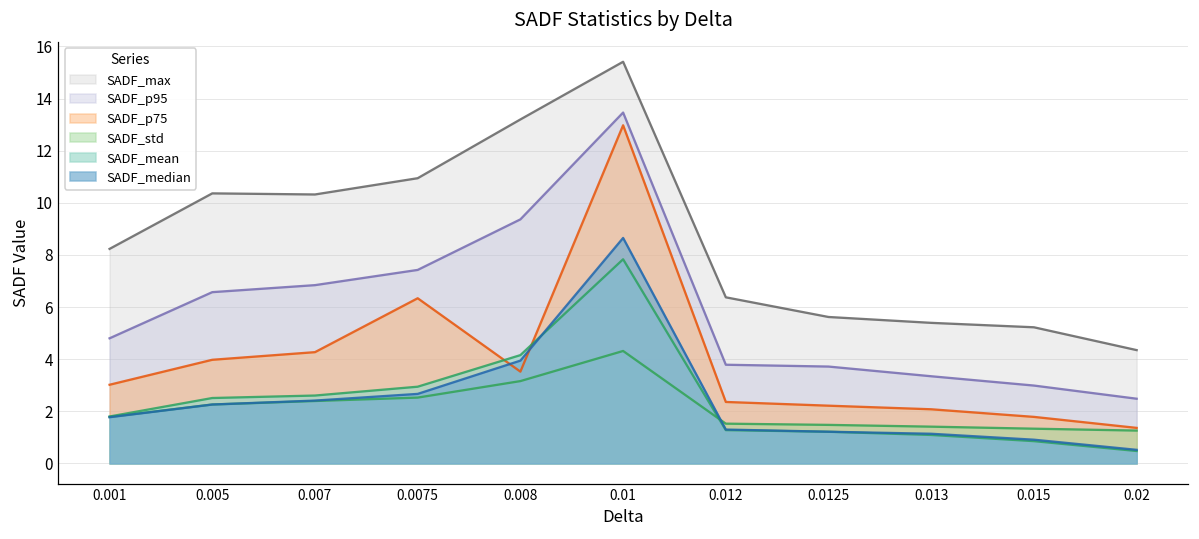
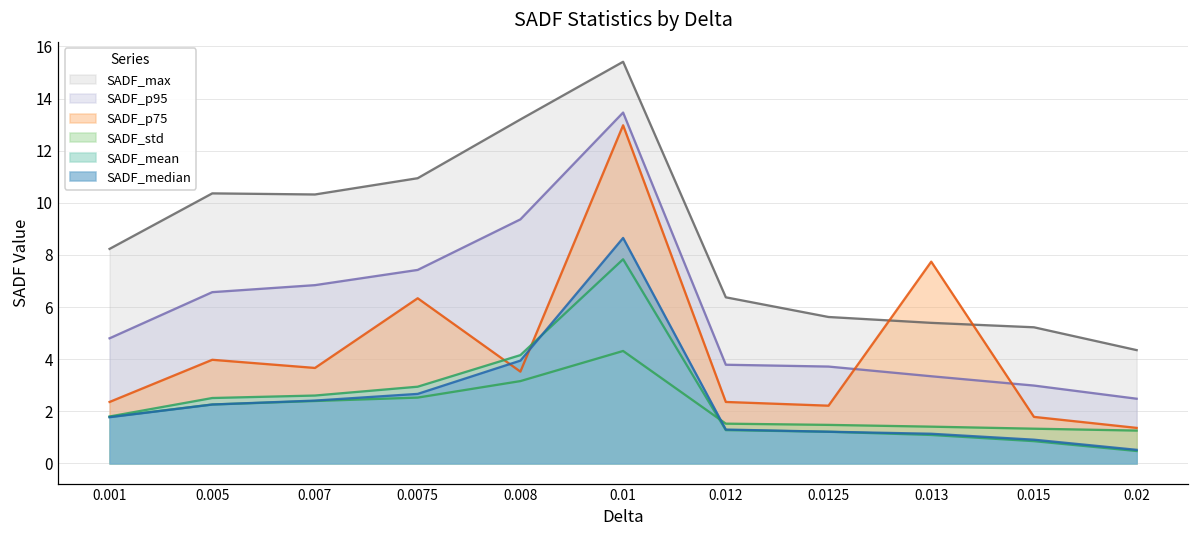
  {
    "SADF_p75": {
-     "0.001": 3.0,
+     "0.001": 2.4,
      "0.005": 4.0,
-     "0.007": 4.3,
+     "0.007": 3.7,
      "0.0075": 6.3,
      "0.008": 3.5,
      "0.01": 13.0,
      "0.012": 2.4,
      "0.0125": 2.2,
-     "0.013": 2.1,
+     "0.013": 7.7,
      "0.015": 1.8
    }
  }
